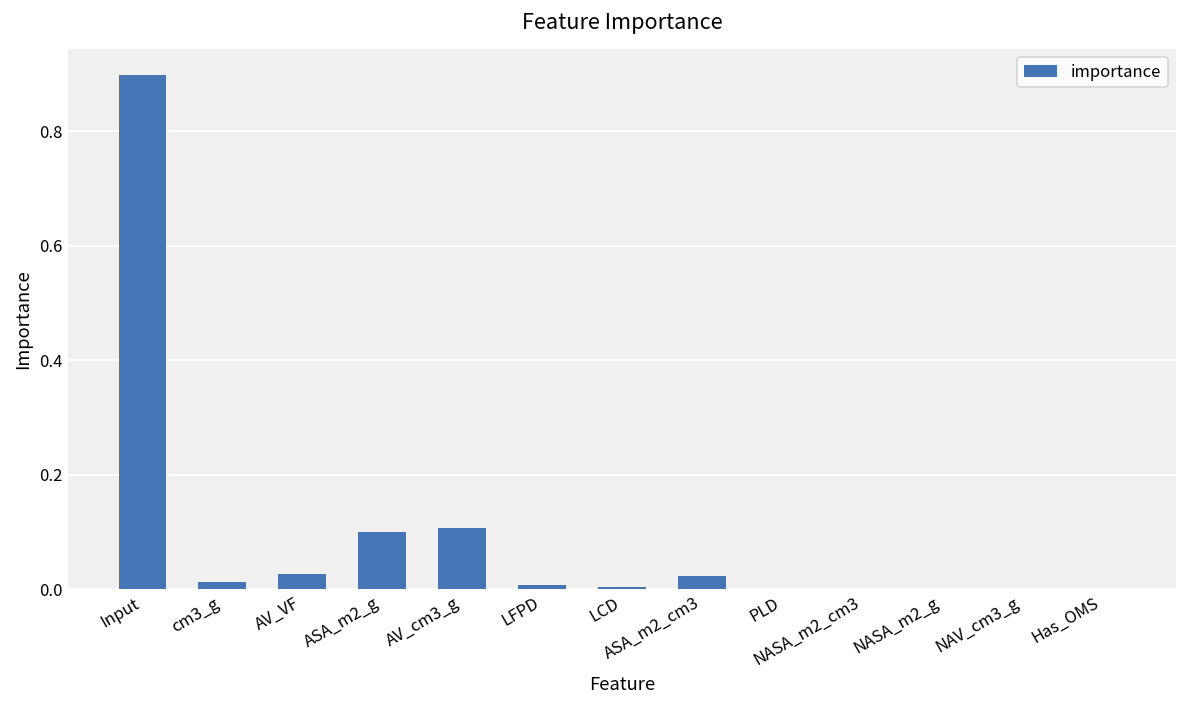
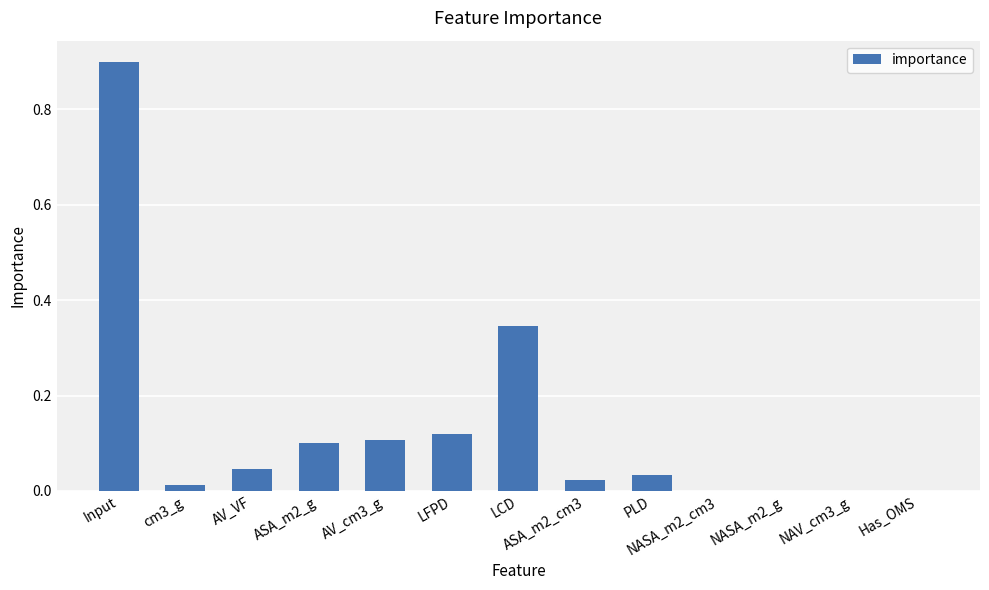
  {
    "Input": 0.90,
    "cm3_g": 0.01,
-   "AV_VF": 0.03,
+   "AV_VF": 0.05,
    "ASA_m2_g": 0.10,
    "AV_cm3_g": 0.11,
-   "LFPD": 0.01,
-   "LCD": 0.00,
+   "LFPD": 0.12,
+   "LCD": 0.35,
    "ASA_m2_cm3": 0.02,
-   "PLD": 0.00
+   "PLD": 0.03
  }
